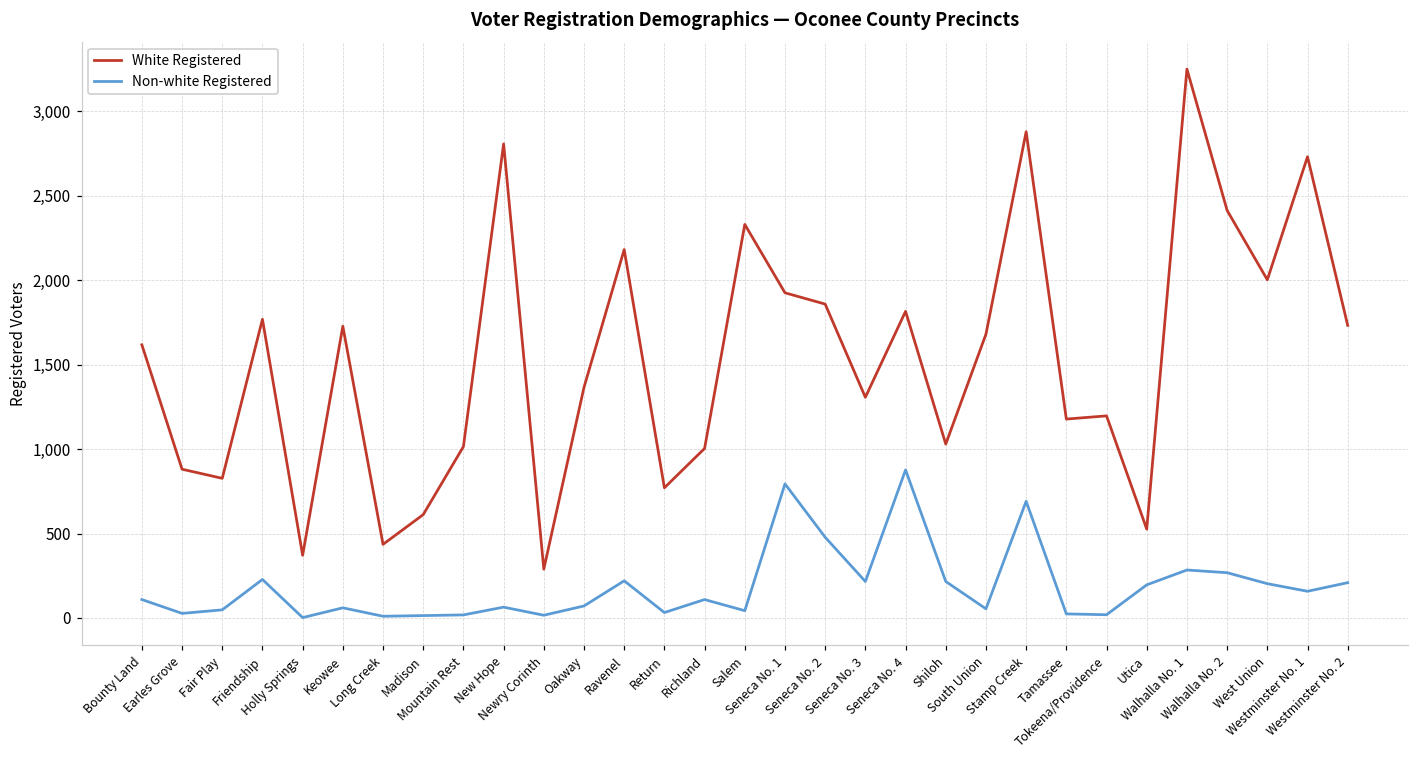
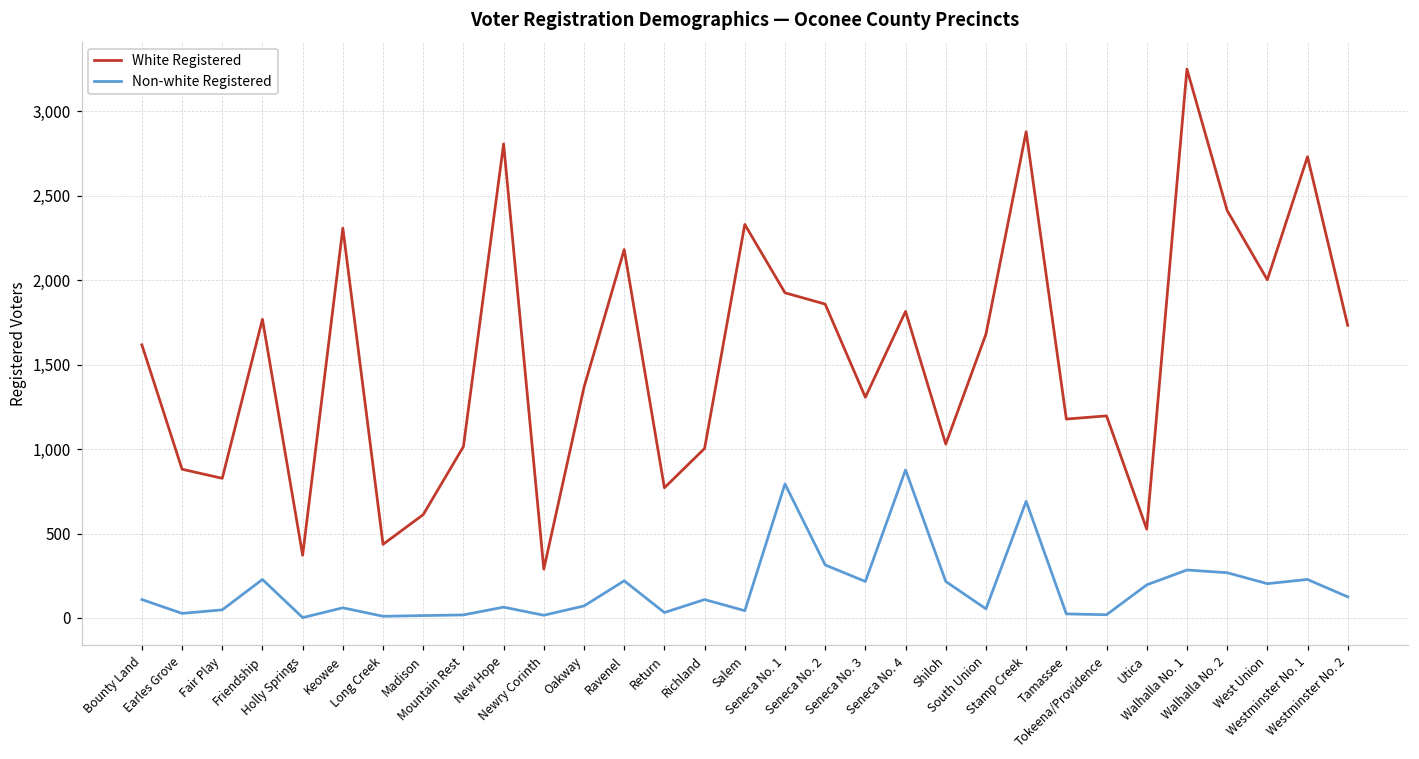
  {
    "White Registered": {
      "Bounty Land": "1,620",
      "Earles Grove": "880",
      "Fair Play": "830",
      "Friendship": "1,770",
      "Holly Springs": "370",
-     "Keowee": "1,730",
+     "Keowee": "2,310",
      "Long Creek": "440",
      "Madison": "610",
      "Mountain Rest": "1,020",
      "New Hope": "2,810",
      "Newry Corinth": "290",
      "Oakway": "1,370",
      "Ravenel": "2,180",
      "Return": "770",
      "Richland": "1,000",
      "Salem": "2,330",
      "Seneca No. 1": "1,930",
      "Seneca No. 2": "1,860",
      "Seneca No. 3": "1,310",
      "Seneca No. 4": "1,820",
      "Shiloh": "1,030",
      "South Union": "1,680",
      "Stamp Creek": "2,880",
      "Tamassee": "1,180",
      "Tokeena/Providence": "1,200",
      "Utica": "530",
      "Walhalla No. 1": "3,250",
      "Walhalla No. 2": "2,410",
      "West Union": "2,000",
      "Westminster No. 1": "2,730",
      "Westminster No. 2": "1,730"
    },
    "Non-white Registered": {
      "Bounty Land": "110",
      "Earles Grove": "30",
      "Fair Play": "50",
      "Friendship": "230",
      "Holly Springs": "0",
      "Keowee": "60",
      "Long Creek": "10",
      "Madison": "10",
      "Mountain Rest": "20",
      "New Hope": "60",
      "Newry Corinth": "20",
      "Oakway": "70",
      "Ravenel": "220",
      "Return": "30",
      "Richland": "110",
      "Salem": "40",
      "Seneca No. 1": "790",
-     "Seneca No. 2": "480",
+     "Seneca No. 2": "310",
      "Seneca No. 3": "220",
      "Seneca No. 4": "880",
      "Shiloh": "220",
      "South Union": "50",
      "Stamp Creek": "690",
      "Tamassee": "20",
      "Tokeena/Providence": "20",
      "Utica": "200",
      "Walhalla No. 1": "280",
      "Walhalla No. 2": "270",
      "West Union": "200",
-     "Westminster No. 1": "160",
-     "Westminster No. 2": "210"
+     "Westminster No. 1": "230",
+     "Westminster No. 2": "130"
    }
  }
